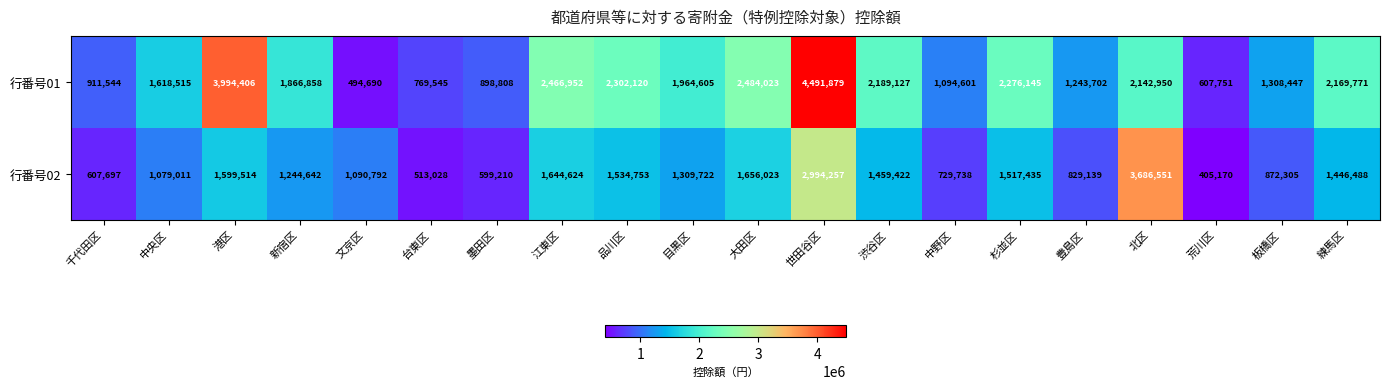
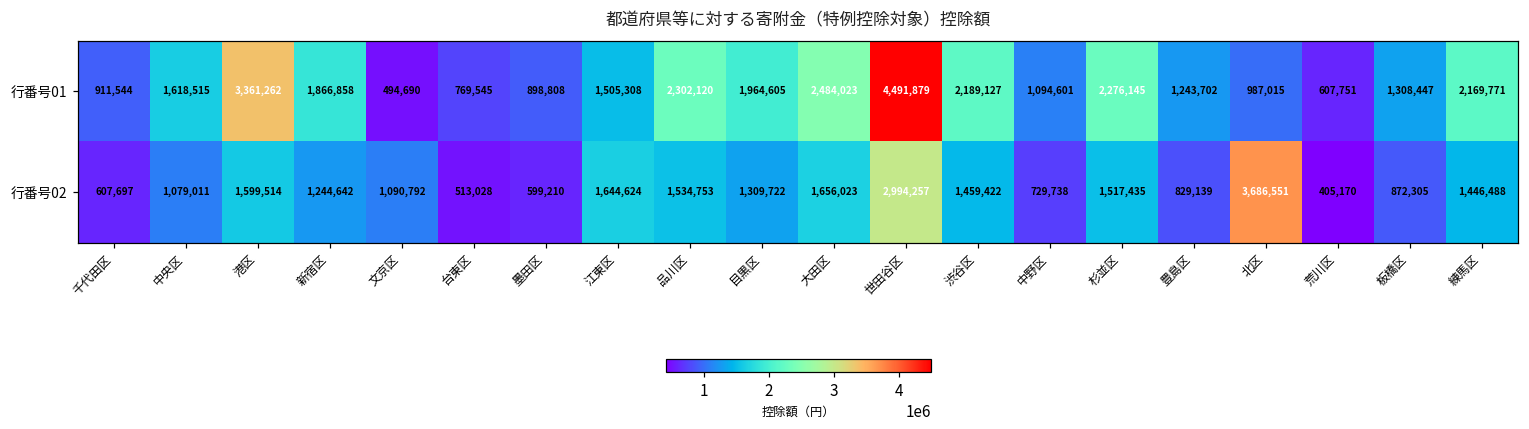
  {
    "行番号01": {
      "千代田区": "911,544",
      "中央区": "1,618,515",
-     "港区": "3,994,406",
+     "港区": "3,361,262",
      "新宿区": "1,866,858",
      "文京区": "494,690",
      "台東区": "769,545",
      "墨田区": "898,808",
-     "江東区": "2,466,952",
+     "江東区": "1,505,308",
      "品川区": "2,302,120",
      "目黒区": "1,964,605",
      "大田区": "2,484,023",
      "世田谷区": "4,491,879",
      "渋谷区": "2,189,127",
      "中野区": "1,094,601",
      "杉並区": "2,276,145",
      "豊島区": "1,243,702",
-     "北区": "2,142,950",
+     "北区": "987,015",
      "荒川区": "607,751",
      "板橋区": "1,308,447",
      "練馬区": "2,169,771"
    },
    "行番号02": {
      "千代田区": "607,697",
      "中央区": "1,079,011",
      "港区": "1,599,514",
      "新宿区": "1,244,642",
      "文京区": "1,090,792",
      "台東区": "513,028",
      "墨田区": "599,210",
      "江東区": "1,644,624",
      "品川区": "1,534,753",
      "目黒区": "1,309,722",
      "大田区": "1,656,023",
      "世田谷区": "2,994,257",
      "渋谷区": "1,459,422",
      "中野区": "729,738",
      "杉並区": "1,517,435",
      "豊島区": "829,139",
      "北区": "3,686,551",
      "荒川区": "405,170",
      "板橋区": "872,305",
      "練馬区": "1,446,488"
    }
  }
